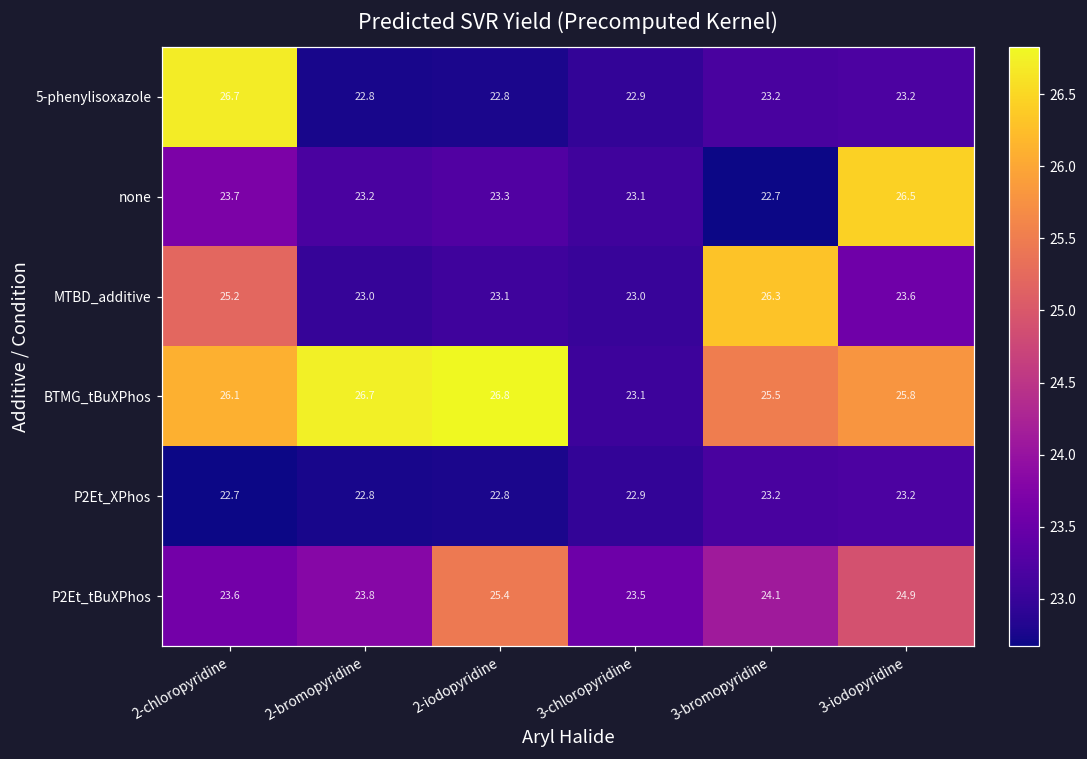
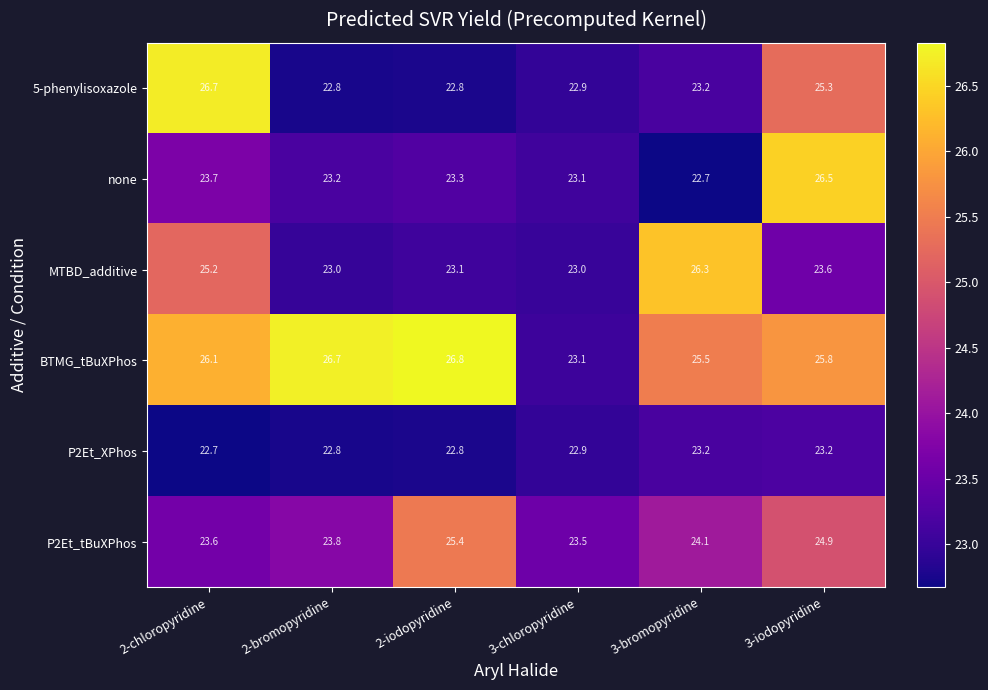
  {
    "5-phenylisoxazole": {
      "2-chloropyridine": 26.7,
      "2-bromopyridine": 22.8,
      "2-iodopyridine": 22.8,
      "3-chloropyridine": 22.9,
      "3-bromopyridine": 23.2,
-     "3-iodopyridine": 23.2
+     "3-iodopyridine": 25.3
    },
    "none": {
      "2-chloropyridine": 23.7,
      "2-bromopyridine": 23.2,
      "2-iodopyridine": 23.3,
      "3-chloropyridine": 23.1,
      "3-bromopyridine": 22.7,
      "3-iodopyridine": 26.5
    },
    "MTBD_additive": {
      "2-chloropyridine": 25.2,
      "2-bromopyridine": 23.0,
      "2-iodopyridine": 23.1,
      "3-chloropyridine": 23.0,
      "3-bromopyridine": 26.3,
      "3-iodopyridine": 23.6
    },
    "BTMG_tBuXPhos": {
      "2-chloropyridine": 26.1,
      "2-bromopyridine": 26.7,
      "2-iodopyridine": 26.8,
      "3-chloropyridine": 23.1,
      "3-bromopyridine": 25.5,
      "3-iodopyridine": 25.8
    },
    "P2Et_XPhos": {
      "2-chloropyridine": 22.7,
      "2-bromopyridine": 22.8,
      "2-iodopyridine": 22.8,
      "3-chloropyridine": 22.9,
      "3-bromopyridine": 23.2,
      "3-iodopyridine": 23.2
    },
    "P2Et_tBuXPhos": {
      "2-chloropyridine": 23.6,
      "2-bromopyridine": 23.8,
      "2-iodopyridine": 25.4,
      "3-chloropyridine": 23.5,
      "3-bromopyridine": 24.1,
      "3-iodopyridine": 24.9
    }
  }
